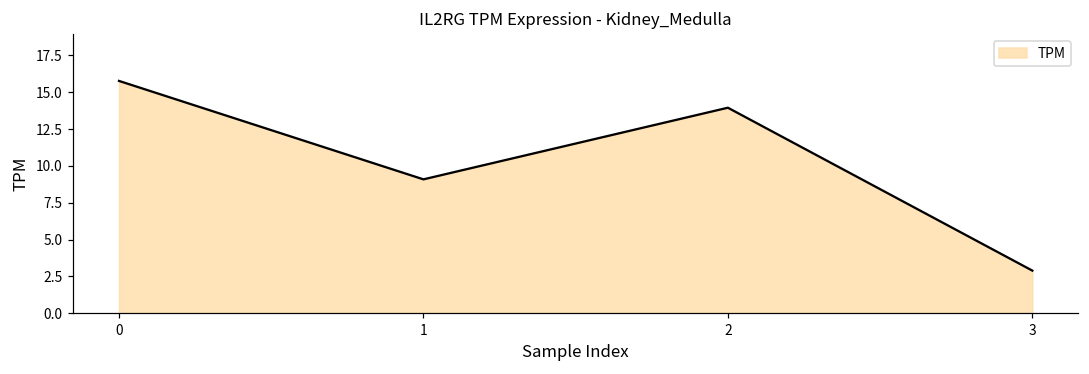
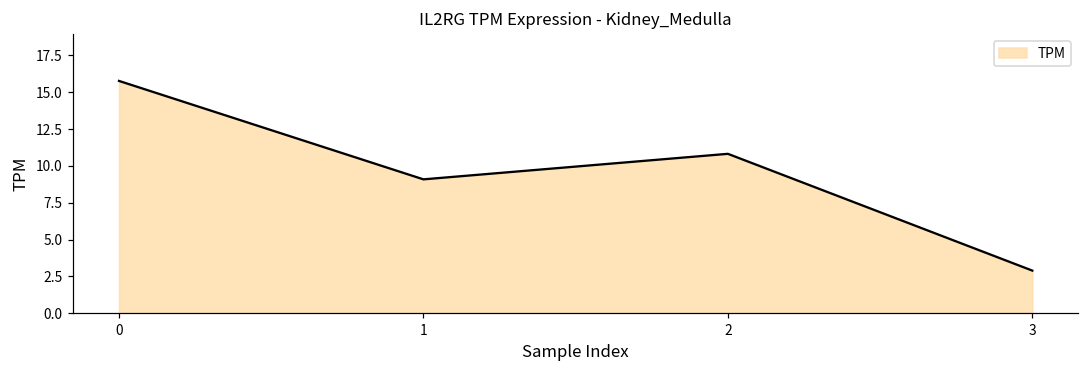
  {
    "0": 15.8,
    "1": 9.1,
-   "2": 14.0,
+   "2": 10.8,
    "3": 2.9
  }
